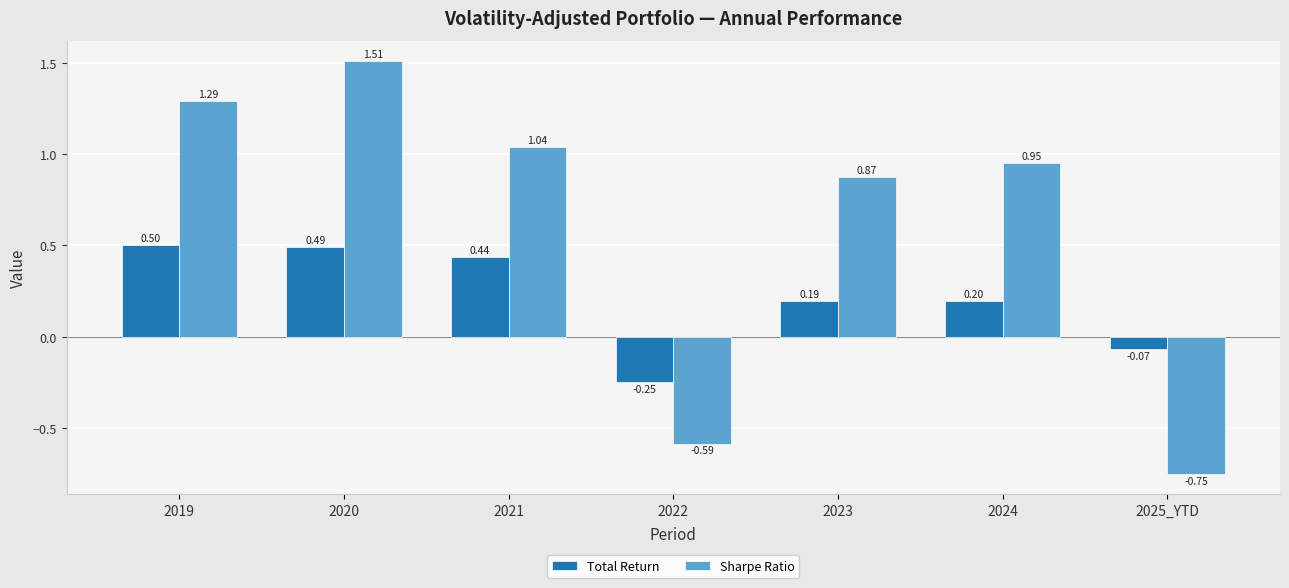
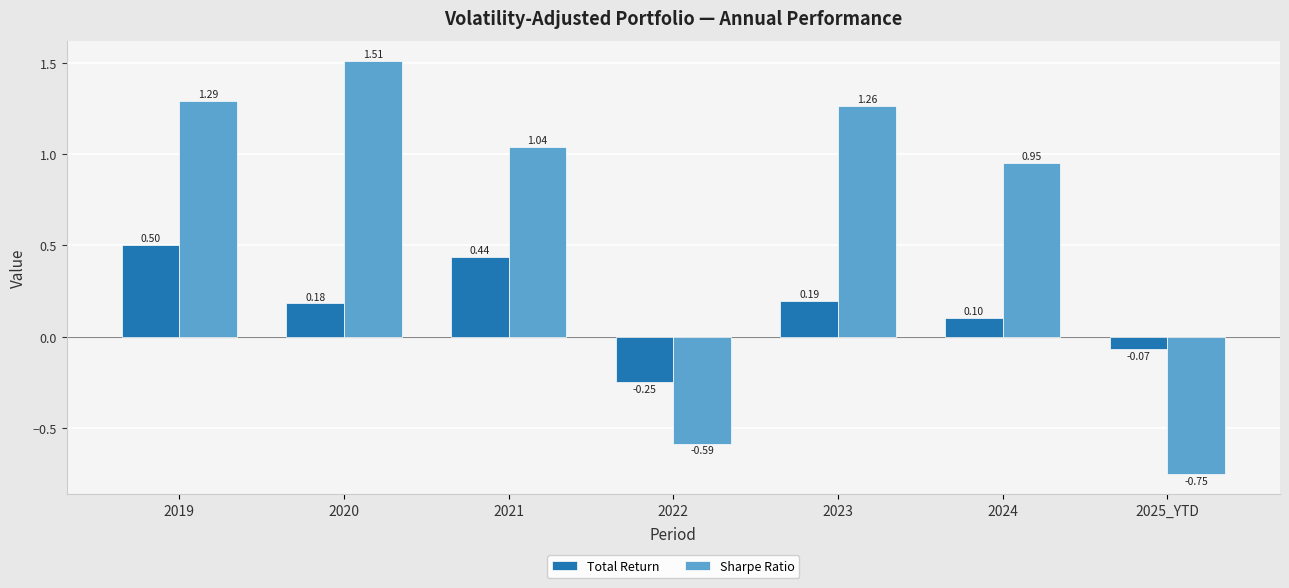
  {
    "Total Return": {
      "2019": 0.50,
-     "2020": 0.49,
+     "2020": 0.18,
      "2021": 0.44,
      "2022": -0.25,
      "2023": 0.19,
-     "2024": 0.20,
+     "2024": 0.10,
      "2025_YTD": -0.07
    },
    "Sharpe Ratio": {
      "2019": 1.29,
      "2020": 1.51,
      "2021": 1.04,
      "2022": -0.59,
-     "2023": 0.87,
+     "2023": 1.26,
      "2024": 0.95,
      "2025_YTD": -0.75
    }
  }
